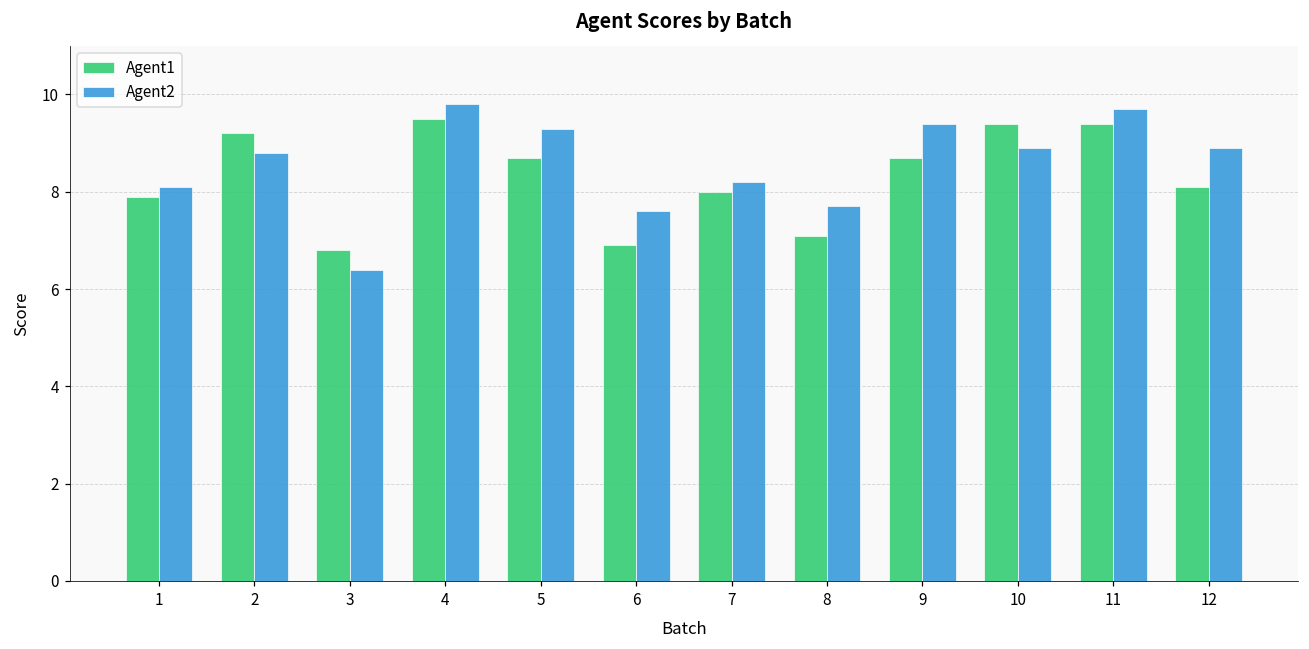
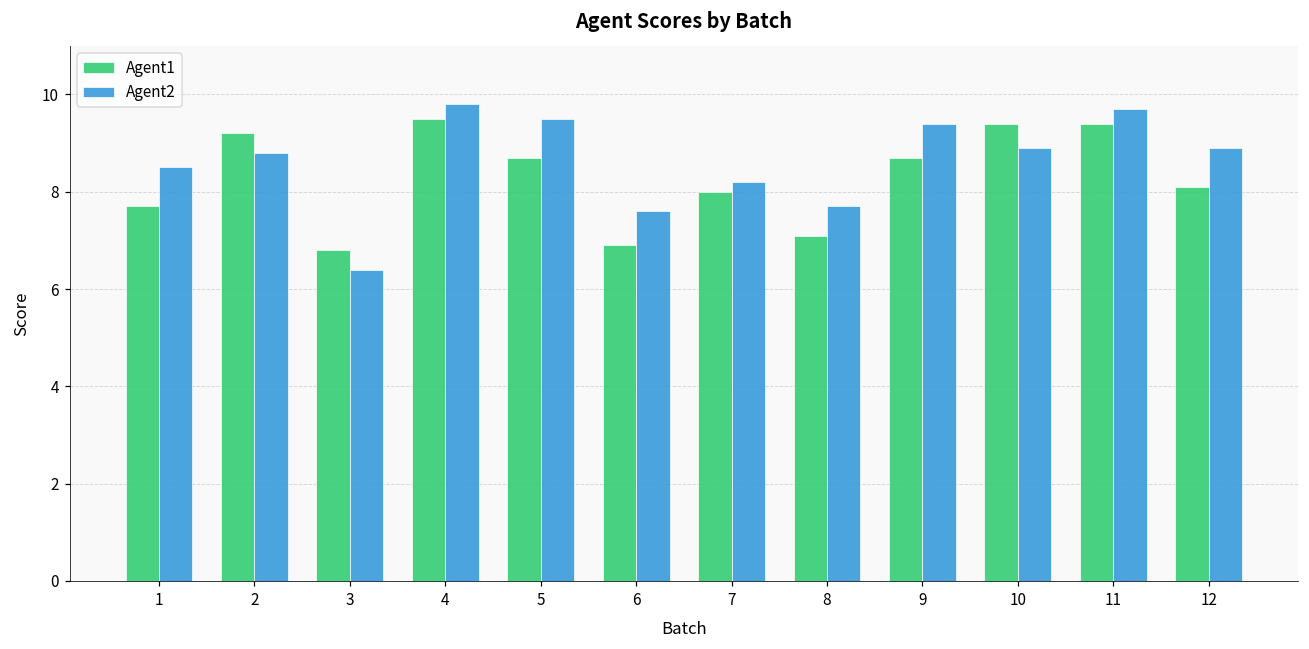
  {
    "Agent1": {
-     "1": 7.9,
+     "1": 7.7,
      "2": 9.2,
      "3": 6.8,
      "4": 9.5,
      "5": 8.7,
      "6": 6.9,
      "7": 8.0,
      "8": 7.1,
      "9": 8.7,
      "10": 9.4,
      "11": 9.4,
      "12": 8.1
    },
    "Agent2": {
-     "1": 8.1,
+     "1": 8.5,
      "2": 8.8,
      "3": 6.4,
      "4": 9.8,
-     "5": 9.3,
+     "5": 9.5,
      "6": 7.6,
      "7": 8.2,
      "8": 7.7,
      "9": 9.4,
      "10": 8.9,
      "11": 9.7,
      "12": 8.9
    }
  }
